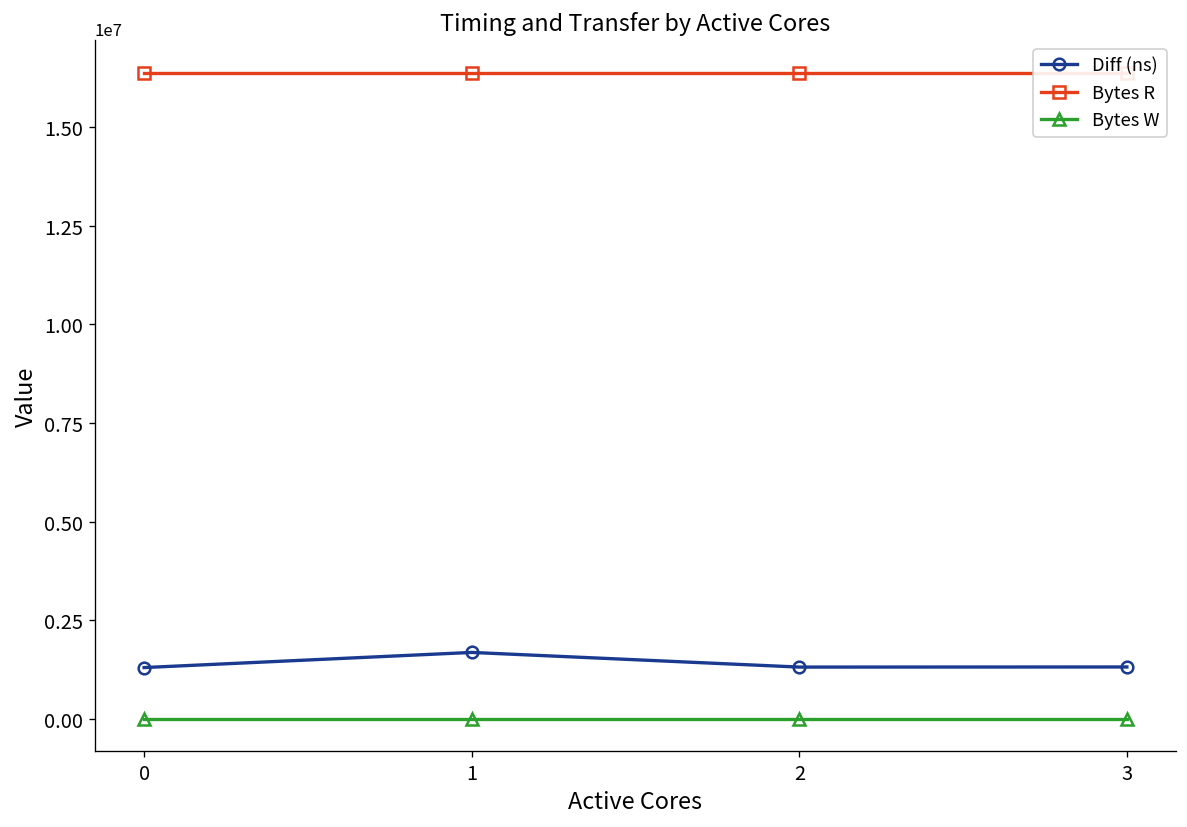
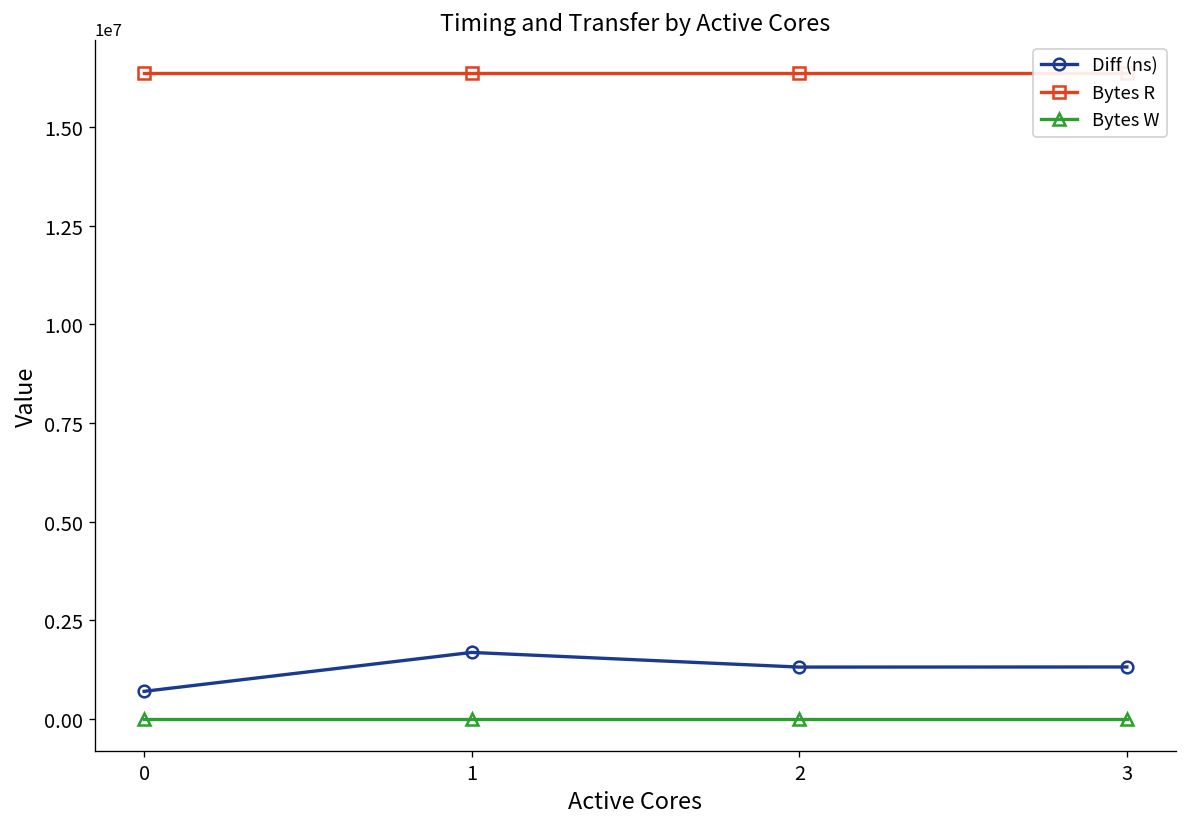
  {
    "Diff (ns)": {
-     "0": 1300000,
+     "0": 700000,
      "1": 1700000,
      "2": 1300000,
      "3": 1300000
    },
    "Bytes R": {
      "0": 16400000,
      "1": 16400000,
      "2": 16400000
    },
    "Bytes W": {
      "0": 0,
      "1": 0,
      "2": 0,
      "3": 0
    }
  }
